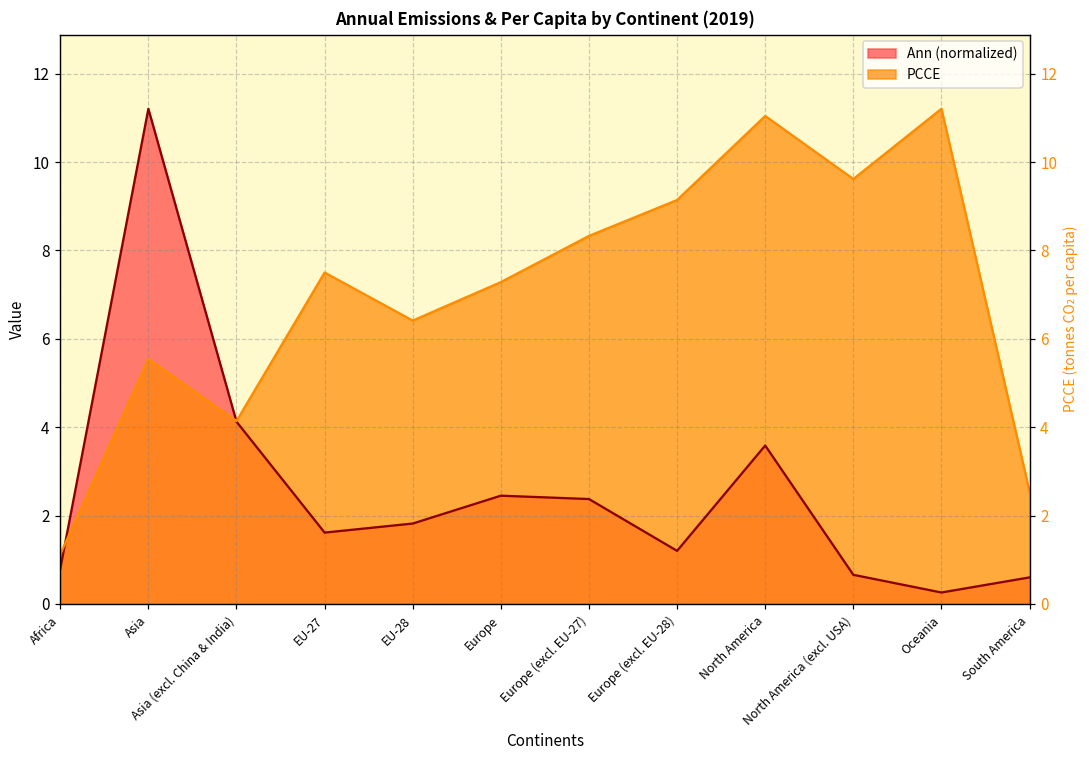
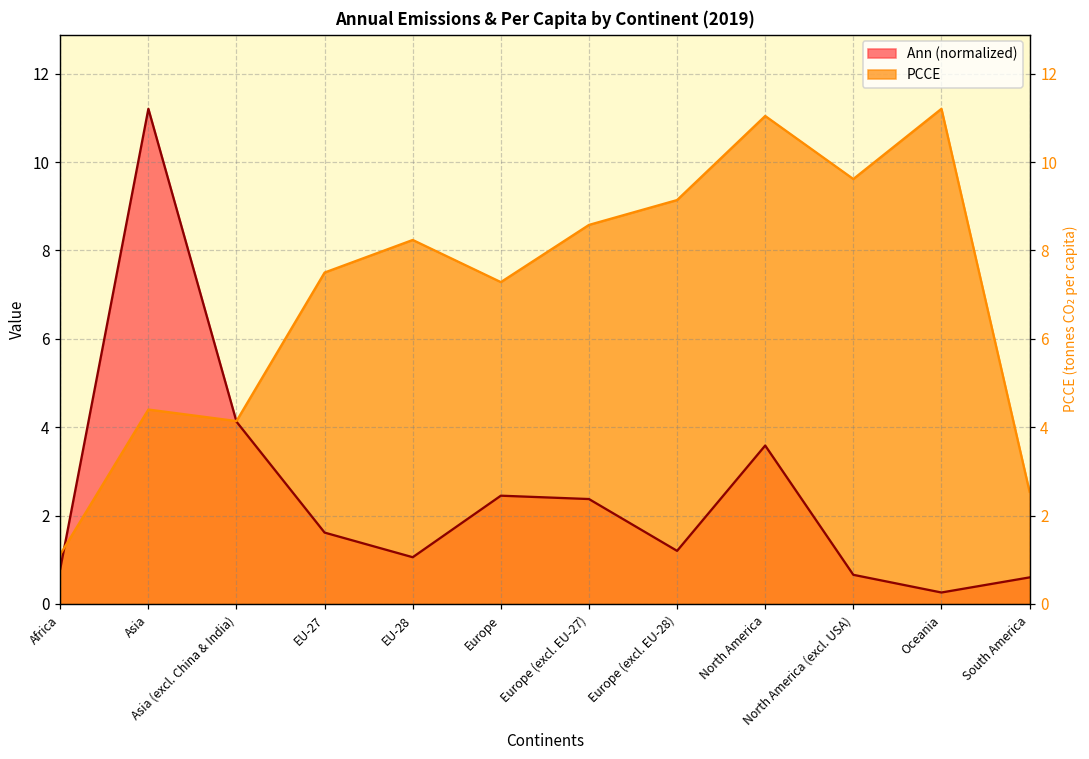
  {
    "Ann (normalized)": {
      "Africa": 0.8,
      "Asia": 11.2,
      "EU-27": 1.6,
-     "EU-28": 1.8,
+     "EU-28": 1.1,
      "Europe": 2.5,
      "Europe (excl. EU-27)": 2.4,
      "Europe (excl. EU-28)": 1.2,
      "North America": 3.6,
      "North America (excl. USA)": 0.7,
      "Oceania": 0.3,
      "South America": 0.6
    },
    "PCCE": {
      "Africa": 1.1,
-     "Asia": 5.5,
+     "Asia": 4.4,
      "EU-27": 7.5,
-     "EU-28": 6.4,
+     "EU-28": 8.2,
      "Europe": 7.3,
-     "Europe (excl. EU-27)": 8.3,
+     "Europe (excl. EU-27)": 8.6,
      "Europe (excl. EU-28)": 9.1,
      "North America": 11.0,
      "North America (excl. USA)": 9.6,
      "Oceania": 11.2,
      "South America": 2.5
    }
  }
